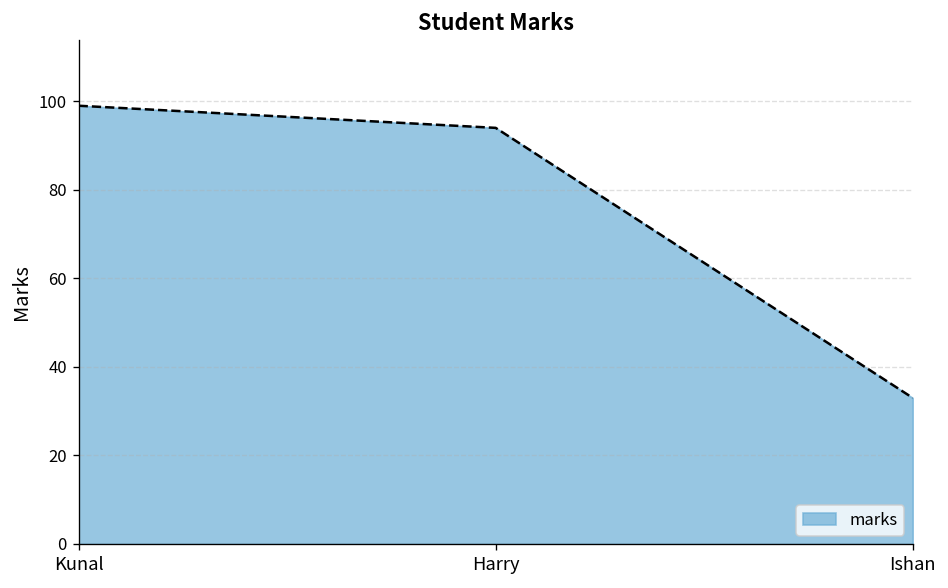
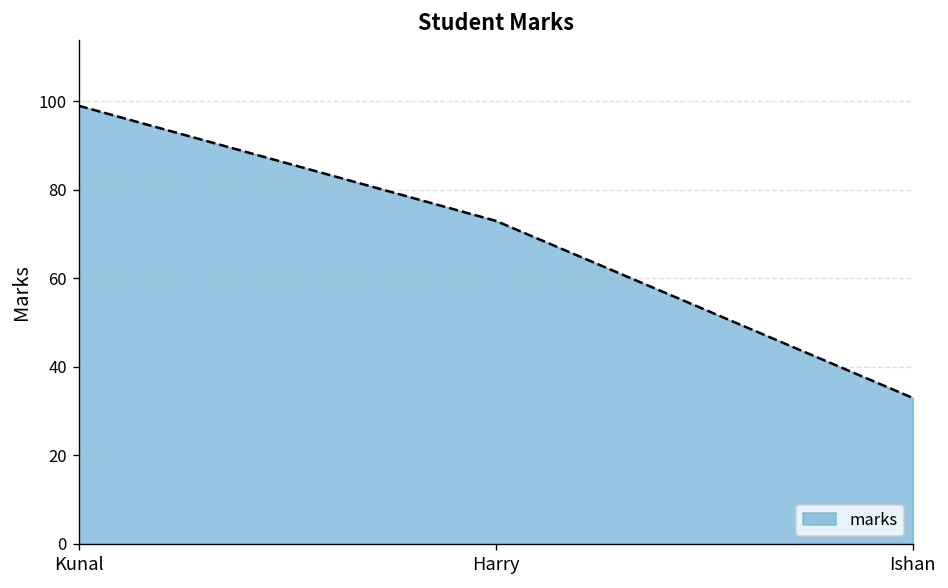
  {
    "Kunal": 99,
-   "Harry": 94,
+   "Harry": 73,
    "Ishan": 33
  }
